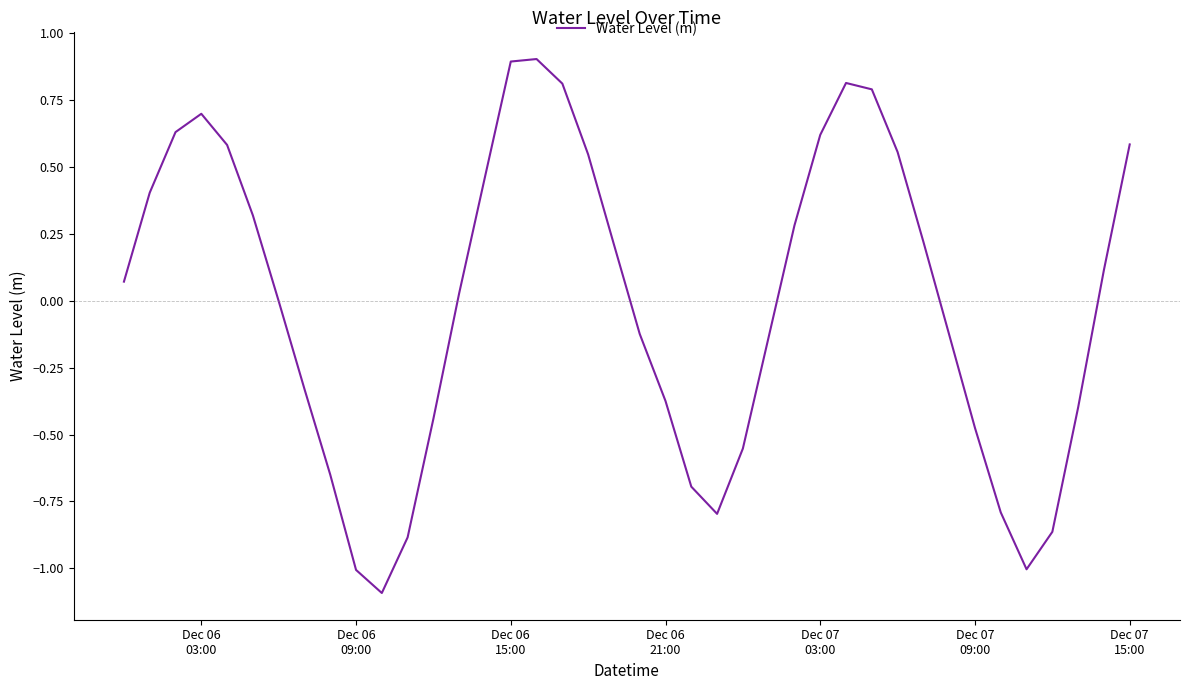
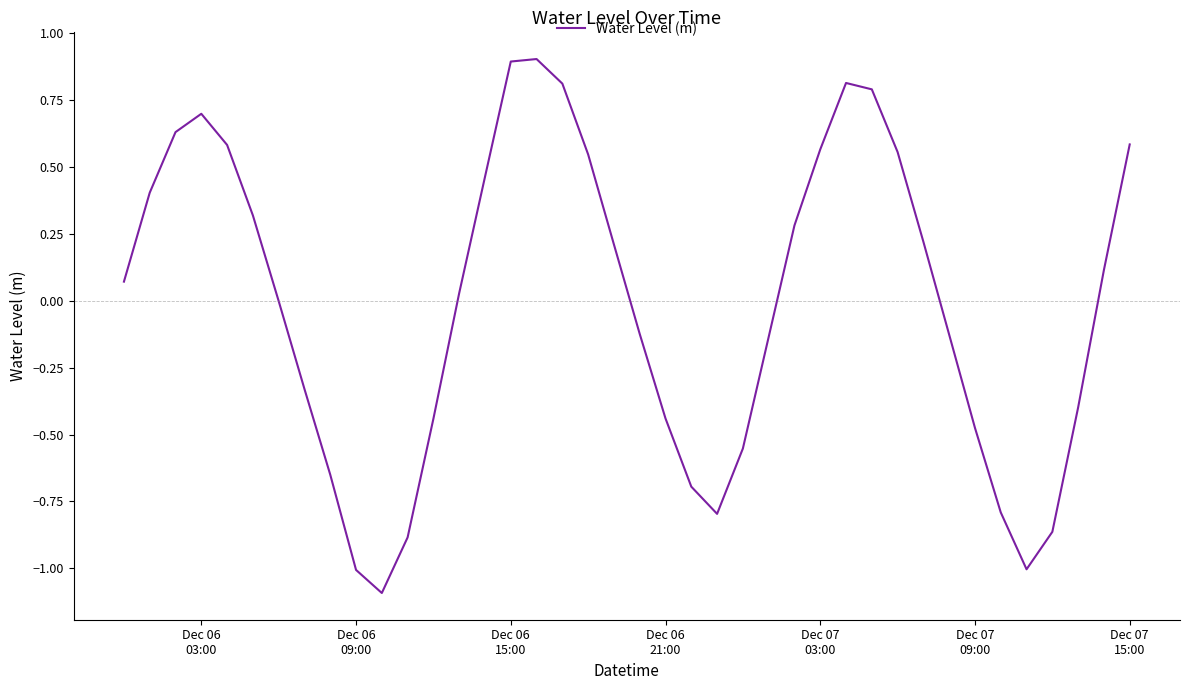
  {
    "Dec 06 03:00": 0.70,
    "Dec 06 09:00": -1.01,
    "Dec 06 15:00": 0.89,
-   "Dec 06 21:00": -0.37,
-   "Dec 07 03:00": 0.62,
+   "Dec 06 21:00": -0.44,
+   "Dec 07 03:00": 0.57,
    "Dec 07 09:00": -0.48,
    "Dec 07 15:00": 0.58
  }
